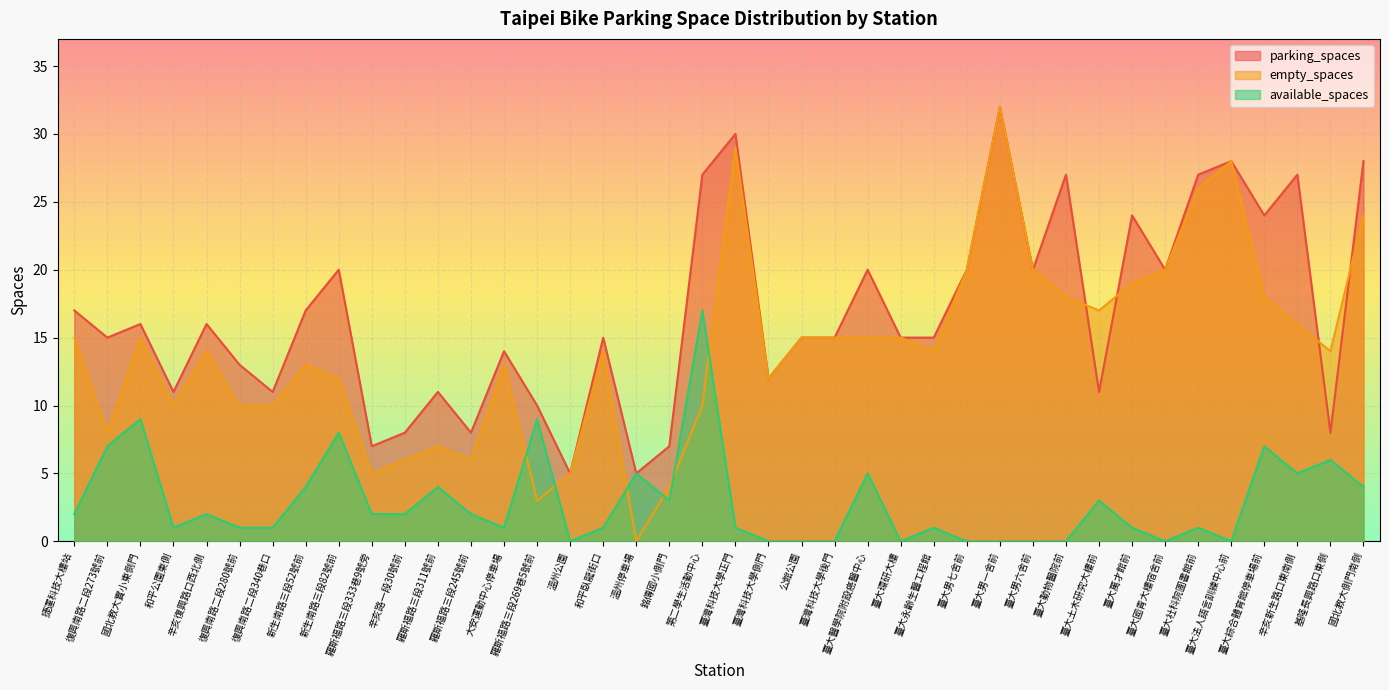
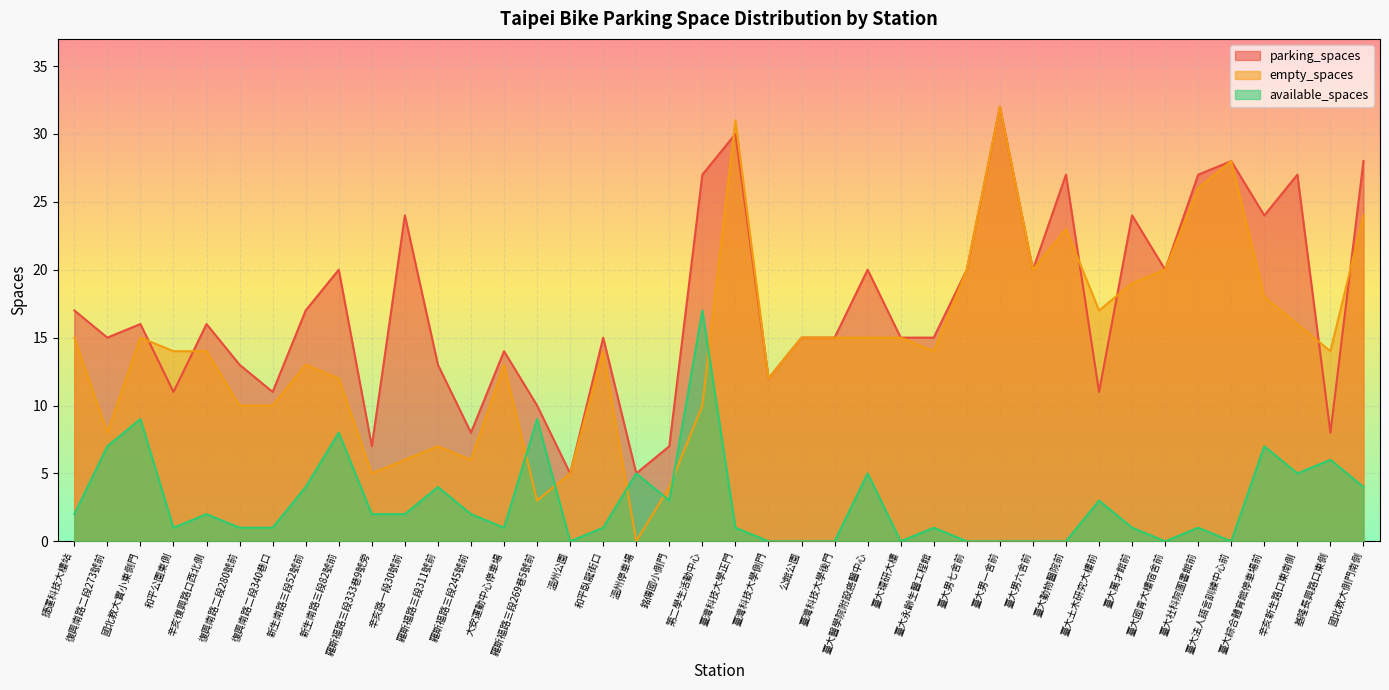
  {
    "parking_spaces": {
      "捷運科技大樓站": 17,
      "復興南路二段273號前": 15,
      "國北教大實小東側門": 16,
      "和平公園東側": 11,
      "辛亥復興路口西北側": 16,
      "復興南路二段280號前": 13,
      "復興南路二段340巷口": 11,
      "新生南路三段52號前": 17,
      "新生南路三段82號前": 20,
      "羅斯福路三段333巷9號旁": 7,
-     "辛亥路一段30號前": 8,
-     "羅斯福路三段311號前": 11,
+     "辛亥路一段30號前": 24,
+     "羅斯福路三段311號前": 13,
      "羅斯福路三段245號前": 8,
      "大安運動中心停車場": 14,
      "羅斯福路三段269巷5號前": 10,
      "和平臥龍街口": 15,
      "銘傳國小側門": 7,
      "第二學生活動中心": 27,
      "臺灣科技大學正門": 30,
      "臺大醫學院附設癌醫中心": 20,
      "臺大永齡生醫工程館": 15,
      "臺大動物醫院前": 27,
      "臺大土木研究大樓前": 11,
      "臺大萬才館前": 24,
      "臺大社科院圖書館前": 27,
      "臺大綜合體育館停車場前": 24,
      "辛亥新生路口東南側": 27,
      "基隆長興路口東側": 8,
      "國北教大側門南側": 28
    },
    "empty_spaces": {
      "捷運科技大樓站": 15,
      "復興南路二段273號前": 8,
      "國北教大實小東側門": 15,
-     "和平公園東側": 10,
+     "和平公園東側": 14,
      "辛亥復興路口西北側": 14,
      "復興南路二段280號前": 10,
      "復興南路二段340巷口": 10,
      "新生南路三段52號前": 13,
      "新生南路三段82號前": 12,
      "羅斯福路三段333巷9號旁": 5,
      "辛亥路一段30號前": 6,
      "羅斯福路三段311號前": 7,
      "羅斯福路三段245號前": 6,
      "大安運動中心停車場": 13,
      "羅斯福路三段269巷5號前": 3,
      "和平臥龍街口": 14,
      "溫州停車場": 0,
      "銘傳國小側門": 4,
      "第二學生活動中心": 10,
-     "臺灣科技大學正門": 29,
+     "臺灣科技大學正門": 31,
      "臺大醫學院附設癌醫中心": 15,
      "臺大永齡生醫工程館": 14,
-     "臺大動物醫院前": 18,
+     "臺大動物醫院前": 23,
      "臺大土木研究大樓前": 17,
      "臺大萬才館前": 19,
      "臺大社科院圖書館前": 26,
      "臺大綜合體育館停車場前": 18,
      "辛亥新生路口東南側": 16,
      "基隆長興路口東側": 14,
      "國北教大側門南側": 24
    },
    "available_spaces": {
      "捷運科技大樓站": 2,
      "復興南路二段273號前": 7,
      "國北教大實小東側門": 9,
      "和平公園東側": 1,
      "辛亥復興路口西北側": 2,
      "復興南路二段280號前": 1,
      "復興南路二段340巷口": 1,
      "新生南路三段52號前": 4,
      "新生南路三段82號前": 8,
      "羅斯福路三段333巷9號旁": 2,
      "辛亥路一段30號前": 2,
      "羅斯福路三段311號前": 4,
      "羅斯福路三段245號前": 2,
      "大安運動中心停車場": 1,
      "羅斯福路三段269巷5號前": 9,
      "溫州公園": 0,
      "和平臥龍街口": 1,
      "銘傳國小側門": 3,
      "第二學生活動中心": 17,
      "臺灣科技大學正門": 1,
      "臺灣科技大學側門": 0,
      "公館公園": 0,
      "臺灣科技大學後門": 0,
      "臺大醫學院附設癌醫中心": 5,
      "臺大環研大樓": 0,
      "臺大永齡生醫工程館": 1,
      "臺大男七舍前": 0,
      "臺大男一舍前": 0,
      "臺大男六舍前": 0,
      "臺大動物醫院前": 0,
      "臺大土木研究大樓前": 3,
      "臺大萬才館前": 1,
      "臺大國青大樓宿舍前": 0,
      "臺大社科院圖書館前": 1,
      "臺大法人語言訓練中心前": 0,
      "臺大綜合體育館停車場前": 7,
      "辛亥新生路口東南側": 5,
      "基隆長興路口東側": 6,
      "國北教大側門南側": 4
    }
  }
